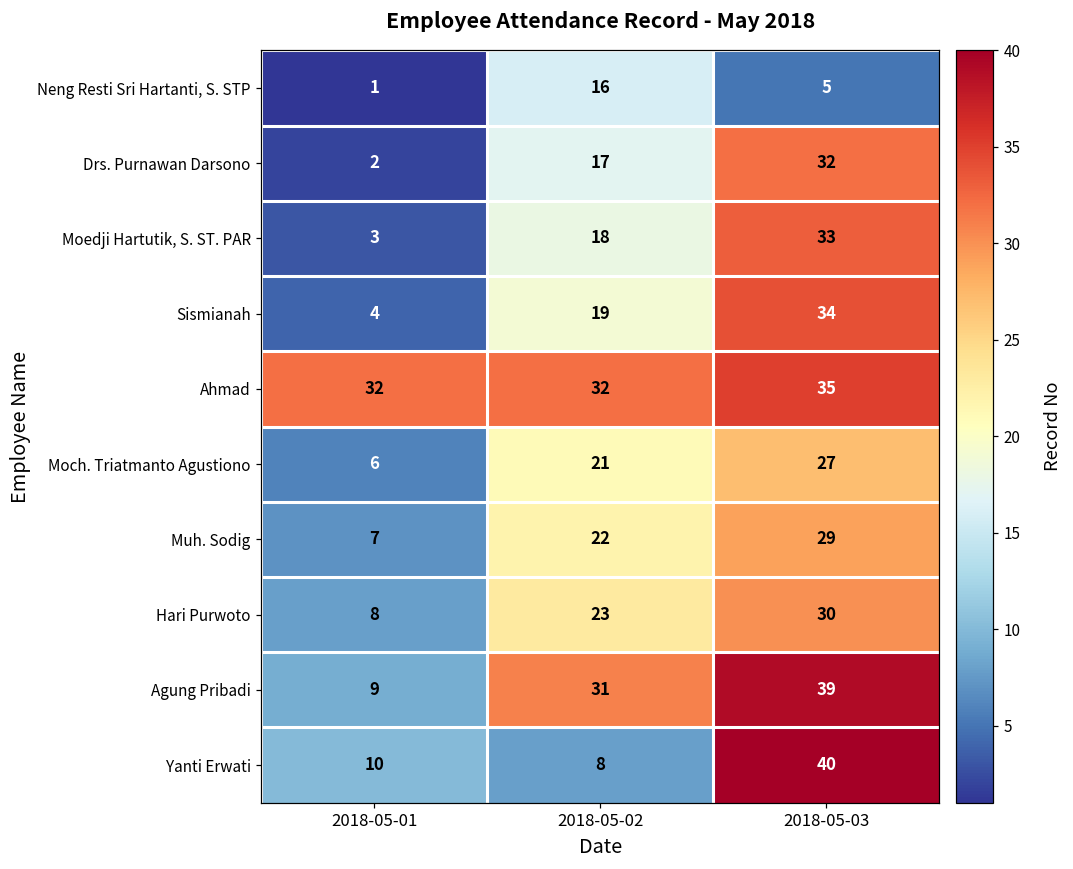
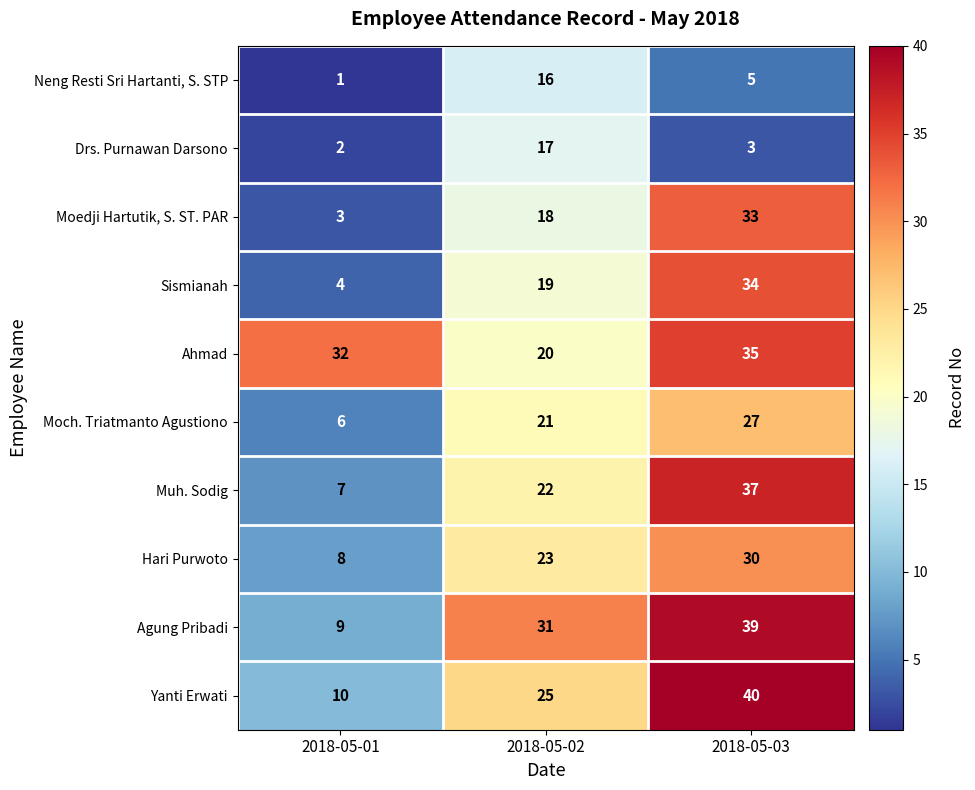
  {
    "Neng Resti Sri Hartanti, S. STP": {
      "2018-05-01": 1,
      "2018-05-02": 16,
      "2018-05-03": 5
    },
    "Drs. Purnawan Darsono": {
      "2018-05-01": 2,
      "2018-05-02": 17,
-     "2018-05-03": 32
+     "2018-05-03": 3
    },
    "Moedji Hartutik, S. ST. PAR": {
      "2018-05-01": 3,
      "2018-05-02": 18,
      "2018-05-03": 33
    },
    "Sismianah": {
      "2018-05-01": 4,
      "2018-05-02": 19,
      "2018-05-03": 34
    },
    "Ahmad": {
      "2018-05-01": 32,
-     "2018-05-02": 32,
+     "2018-05-02": 20,
      "2018-05-03": 35
    },
    "Moch. Triatmanto Agustiono": {
      "2018-05-01": 6,
      "2018-05-02": 21,
      "2018-05-03": 27
    },
    "Muh. Sodig": {
      "2018-05-01": 7,
      "2018-05-02": 22,
-     "2018-05-03": 29
+     "2018-05-03": 37
    },
    "Hari Purwoto": {
      "2018-05-01": 8,
      "2018-05-02": 23,
      "2018-05-03": 30
    },
    "Agung Pribadi": {
      "2018-05-01": 9,
      "2018-05-02": 31,
      "2018-05-03": 39
    },
    "Yanti Erwati": {
      "2018-05-01": 10,
-     "2018-05-02": 8,
+     "2018-05-02": 25,
      "2018-05-03": 40
    }
  }
